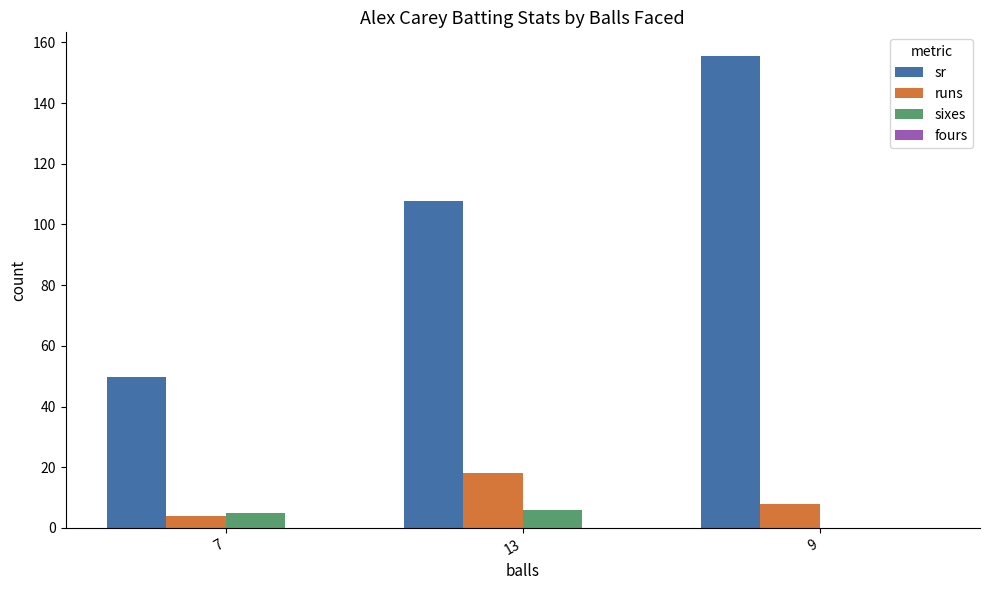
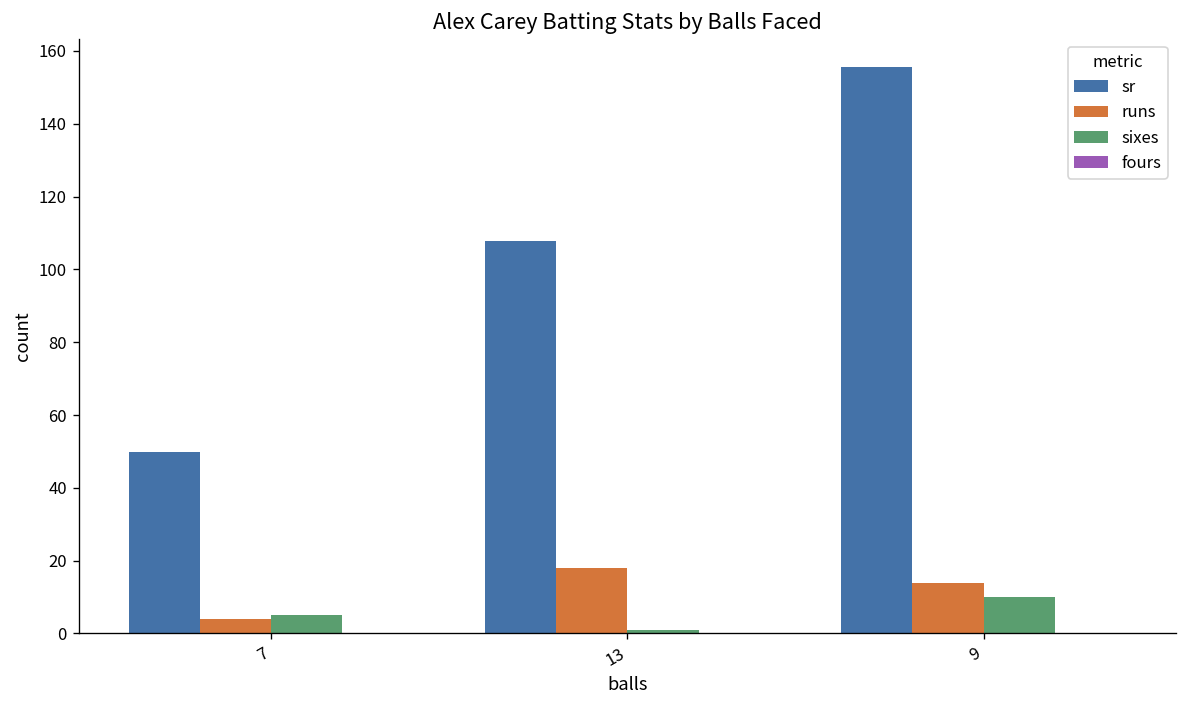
  {
    "sr": {
      "7": 50,
      "13": 108,
      "9": 156
    },
    "runs": {
      "7": 4,
      "13": 18,
-     "9": 8
+     "9": 14
    },
    "sixes": {
      "7": 5,
-     "13": 6,
-     "9": 0
+     "13": 1,
+     "9": 10
    },
    "fours": {
      "7": 0,
      "13": 0,
      "9": 0
    }
  }
